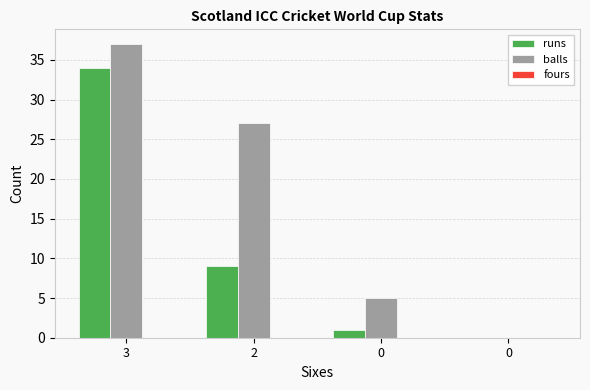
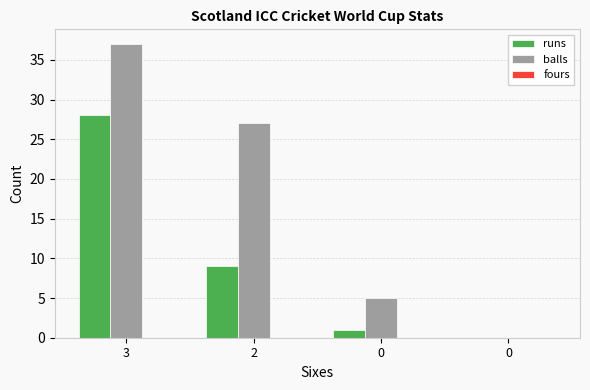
  {
    "runs": {
-     "3": 34,
+     "3": 28,
      "2": 9
    },
    "balls": {
      "3": 37,
      "2": 27
    },
    "fours": {
      "3": 0,
      "2": 0
    }
  }
